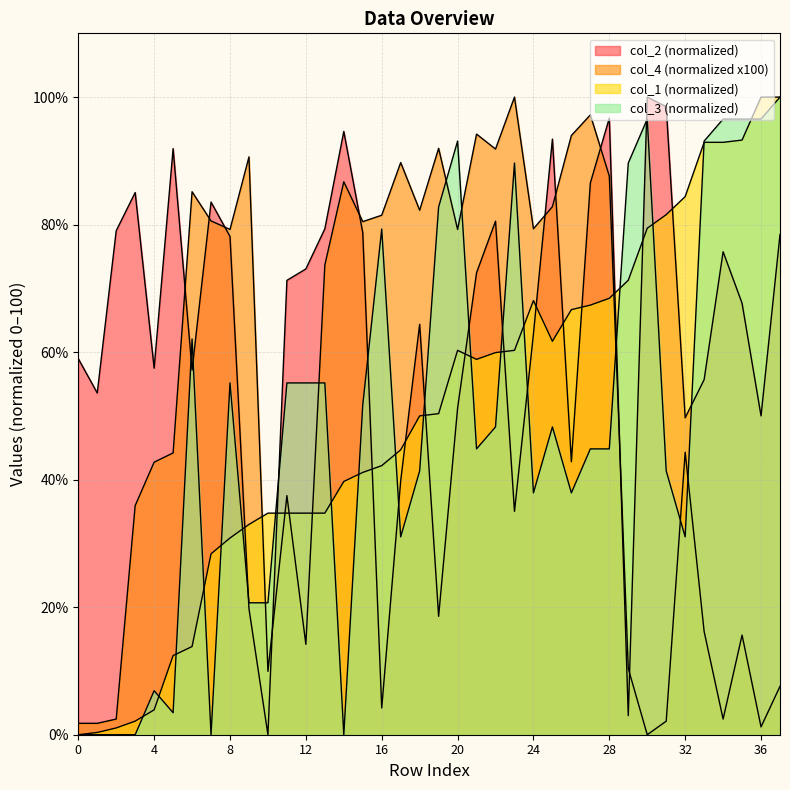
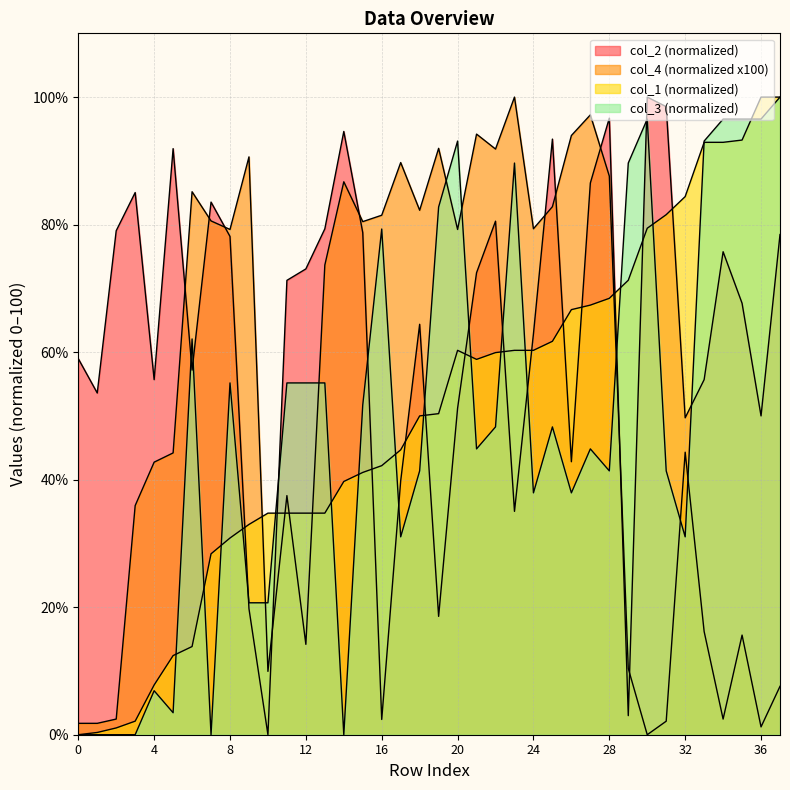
  {
    "col_2 (normalized)": {
      "0": "59%",
-     "4": "57%",
+     "4": "56%",
      "8": "78%",
      "12": "73%",
-     "16": "4%",
+     "16": "2%",
      "20": "51%",
      "24": "63%",
      "32": "50%",
      "36": "50%"
    },
    "col_4 (normalized x100)": {
      "0": "2%",
      "4": "43%",
      "8": "79%",
      "12": "14%",
      "16": "81%",
      "20": "79%",
      "24": "79%",
      "28": "88%",
      "32": "44%",
      "36": "1%"
    },
    "col_1 (normalized)": {
-     "4": "4%",
+     "4": "8%",
      "8": "31%",
      "12": "35%",
      "16": "42%",
      "20": "60%",
-     "24": "68%",
+     "24": "60%",
      "28": "68%",
      "32": "84%"
    },
    "col_3 (normalized)": {
      "4": "7%",
      "8": "55%",
      "12": "55%",
      "16": "79%",
      "20": "93%",
      "24": "38%",
-     "28": "45%",
+     "28": "41%",
      "32": "31%"
    }
  }
